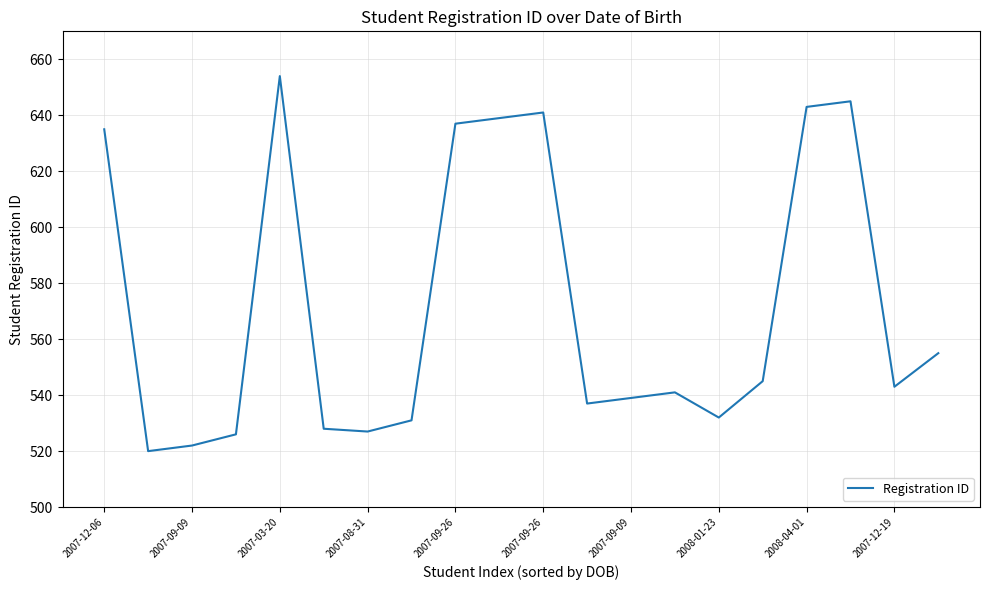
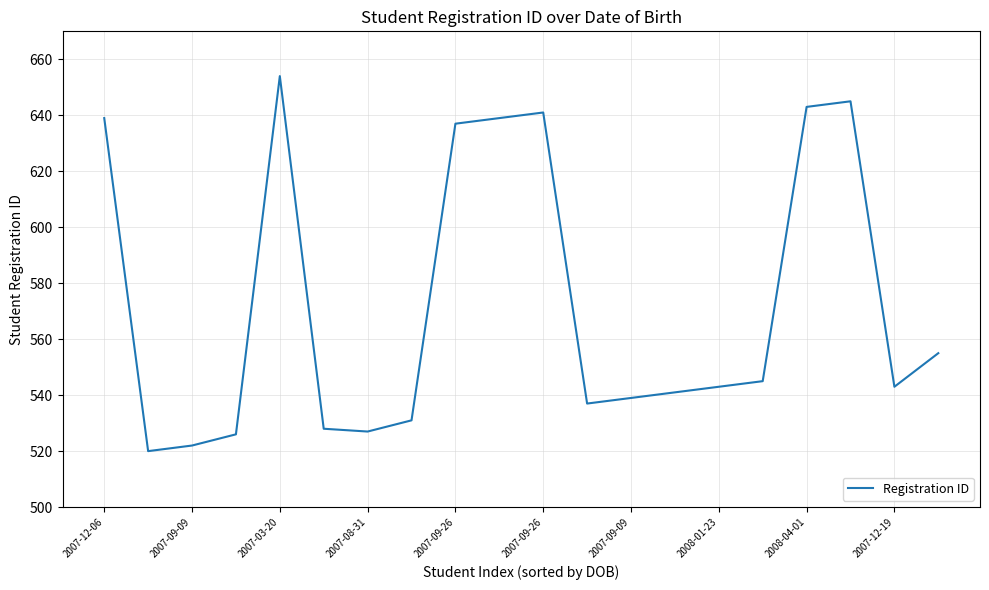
  {
-   "2007-12-06": 635,
+   "2007-12-06": 639,
    "2007-03-20": 654,
    "2007-08-31": 527,
-   "2008-01-23": 532,
+   "2008-01-23": 543,
    "2008-04-01": 643,
    "2007-12-19": 543
  }
